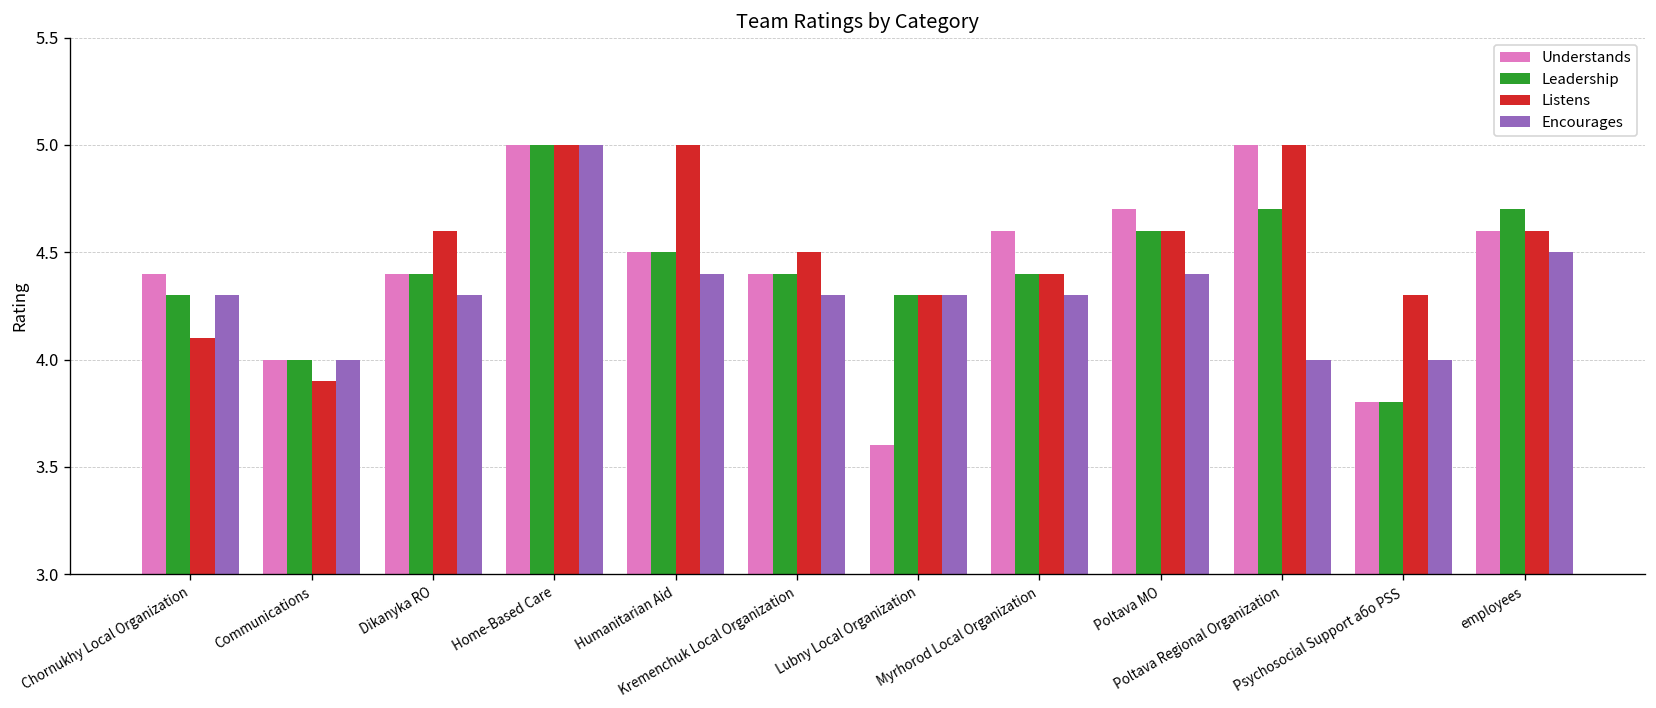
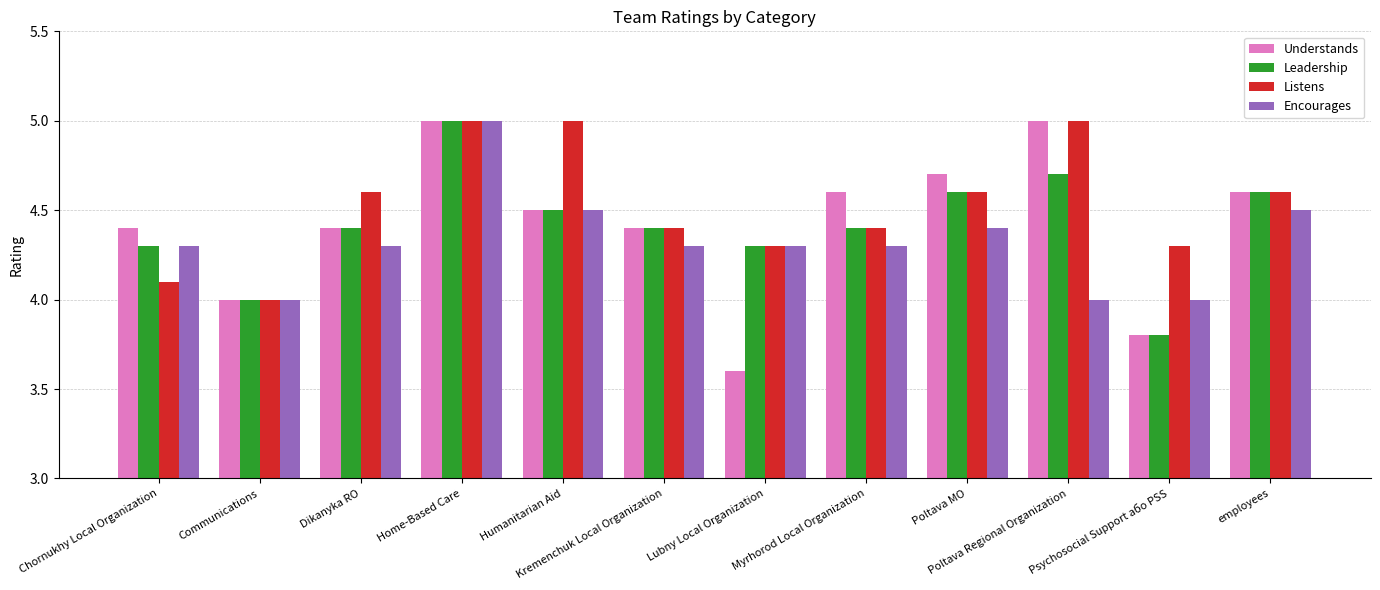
  {
    "Understands": {
      "Chornukhy Local Organization": 4.4,
      "Communications": 4.0,
      "Dikanyka RO": 4.4,
      "Home-Based Care": 5.0,
      "Humanitarian Aid": 4.5,
      "Kremenchuk Local Organization": 4.4,
      "Lubny Local Organization": 3.6,
      "Myrhorod Local Organization": 4.6,
      "Poltava MO": 4.7,
      "Poltava Regional Organization": 5.0,
      "Psychosocial Support або PSS": 3.8,
      "employees": 4.6
    },
    "Leadership": {
      "Chornukhy Local Organization": 4.3,
      "Communications": 4.0,
      "Dikanyka RO": 4.4,
      "Home-Based Care": 5.0,
      "Humanitarian Aid": 4.5,
      "Kremenchuk Local Organization": 4.4,
      "Lubny Local Organization": 4.3,
      "Myrhorod Local Organization": 4.4,
      "Poltava MO": 4.6,
      "Poltava Regional Organization": 4.7,
      "Psychosocial Support або PSS": 3.8,
-     "employees": 4.7
+     "employees": 4.6
    },
    "Listens": {
      "Chornukhy Local Organization": 4.1,
-     "Communications": 3.9,
+     "Communications": 4.0,
      "Dikanyka RO": 4.6,
      "Home-Based Care": 5.0,
      "Humanitarian Aid": 5.0,
-     "Kremenchuk Local Organization": 4.5,
+     "Kremenchuk Local Organization": 4.4,
      "Lubny Local Organization": 4.3,
      "Myrhorod Local Organization": 4.4,
      "Poltava MO": 4.6,
      "Poltava Regional Organization": 5.0,
      "Psychosocial Support або PSS": 4.3,
      "employees": 4.6
    },
    "Encourages": {
      "Chornukhy Local Organization": 4.3,
      "Communications": 4.0,
      "Dikanyka RO": 4.3,
      "Home-Based Care": 5.0,
-     "Humanitarian Aid": 4.4,
+     "Humanitarian Aid": 4.5,
      "Kremenchuk Local Organization": 4.3,
      "Lubny Local Organization": 4.3,
      "Myrhorod Local Organization": 4.3,
      "Poltava MO": 4.4,
      "Poltava Regional Organization": 4.0,
      "Psychosocial Support або PSS": 4.0,
      "employees": 4.5
    }
  }
